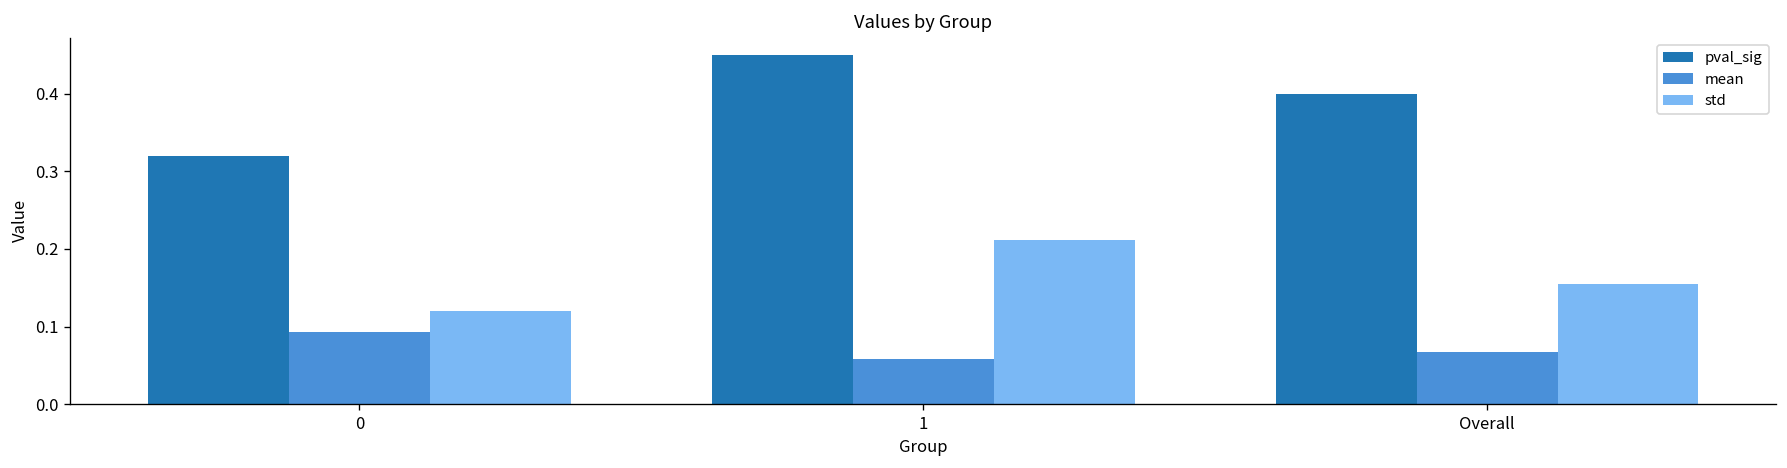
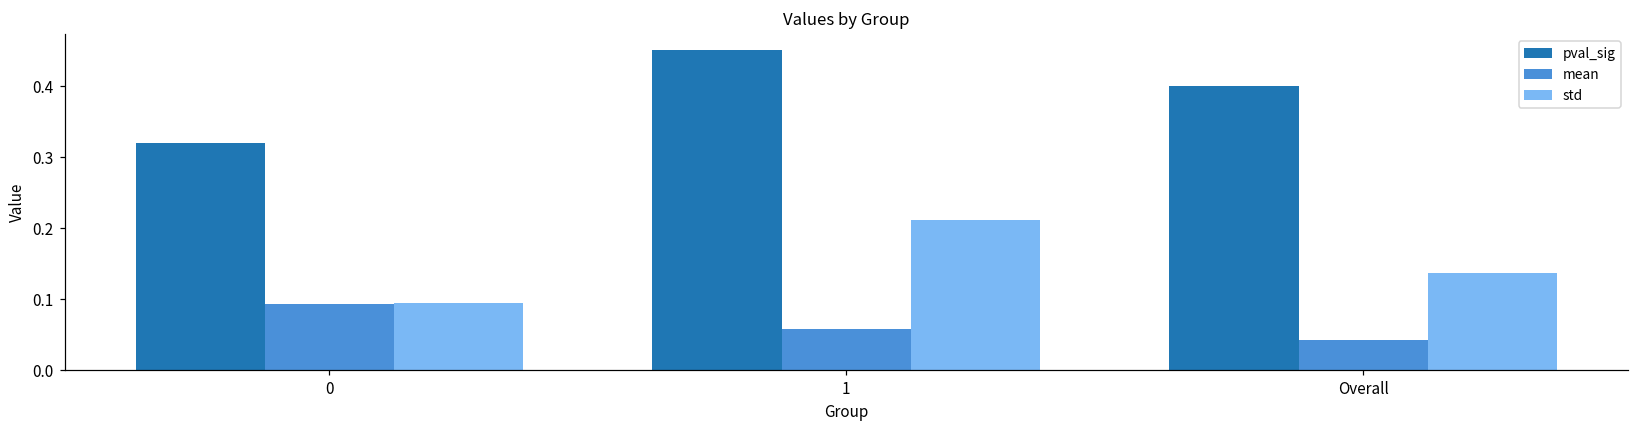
  {
    "pval_sig": {
      "0": 0.32,
      "1": 0.45,
      "Overall": 0.40
    },
    "mean": {
      "0": 0.09,
      "1": 0.06,
-     "Overall": 0.07
+     "Overall": 0.04
    },
    "std": {
-     "0": 0.12,
+     "0": 0.09,
      "1": 0.21,
-     "Overall": 0.15
+     "Overall": 0.14
    }
  }
